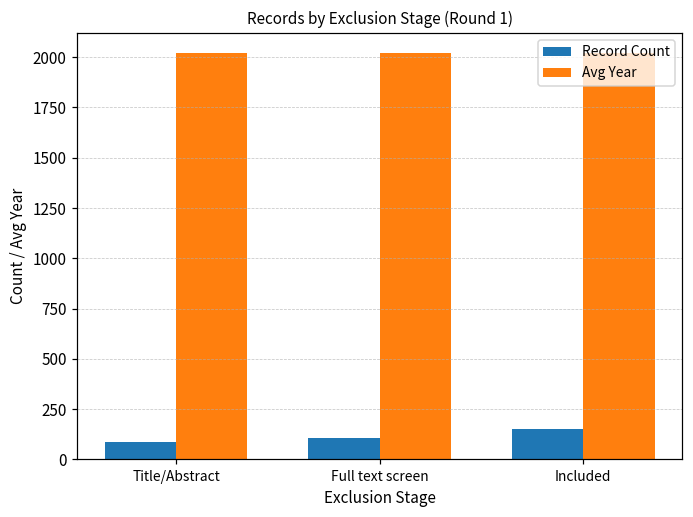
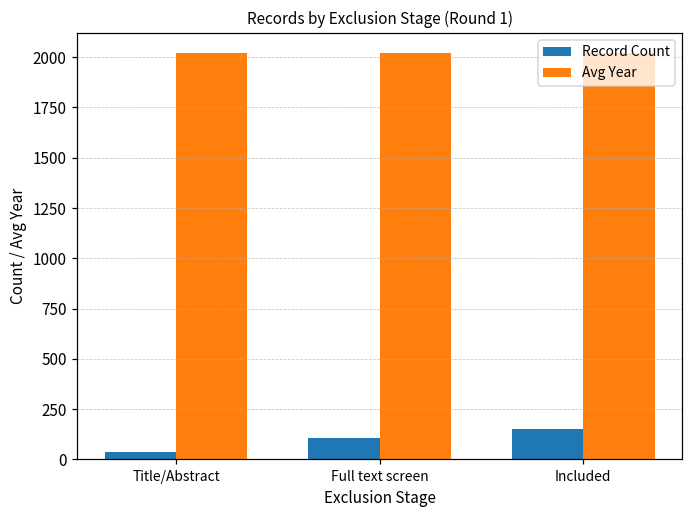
  {
    "Record Count": {
-     "Title/Abstract": 90,
+     "Title/Abstract": 40,
      "Full text screen": 110,
      "Included": 150
    },
    "Avg Year": {
      "Title/Abstract": 2020,
      "Full text screen": 2020
    }
  }
